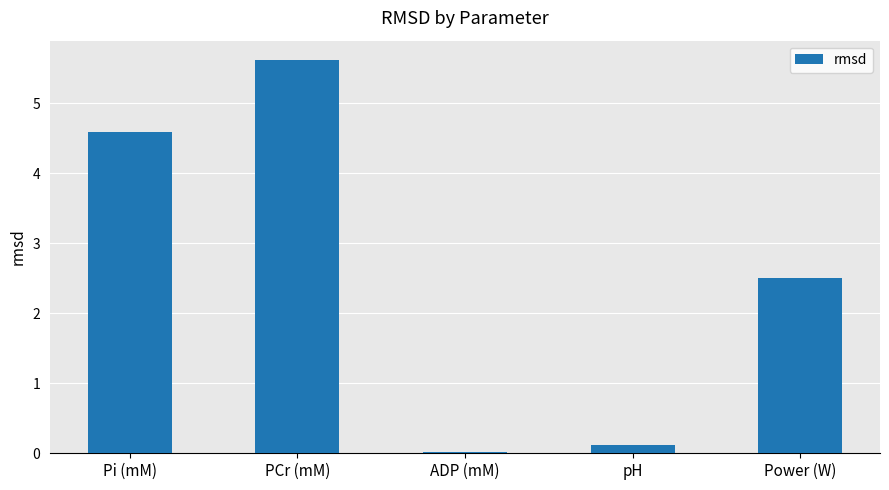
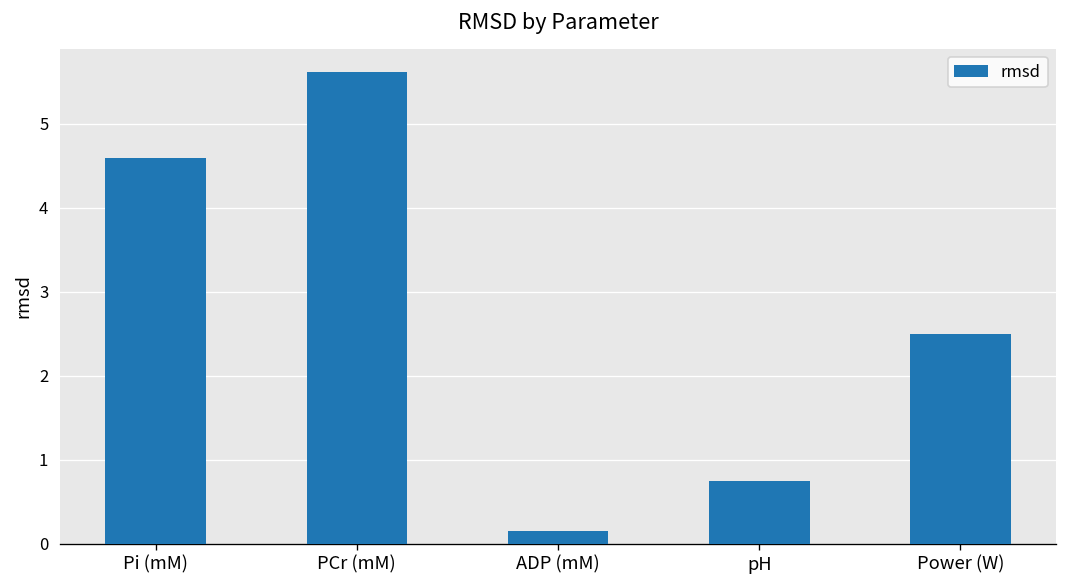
  {
    "Pi (mM)": 4.6,
    "PCr (mM)": 5.6,
-   "ADP (mM)": 0.0,
-   "pH": 0.1,
+   "ADP (mM)": 0.2,
+   "pH": 0.7,
    "Power (W)": 2.5
  }
